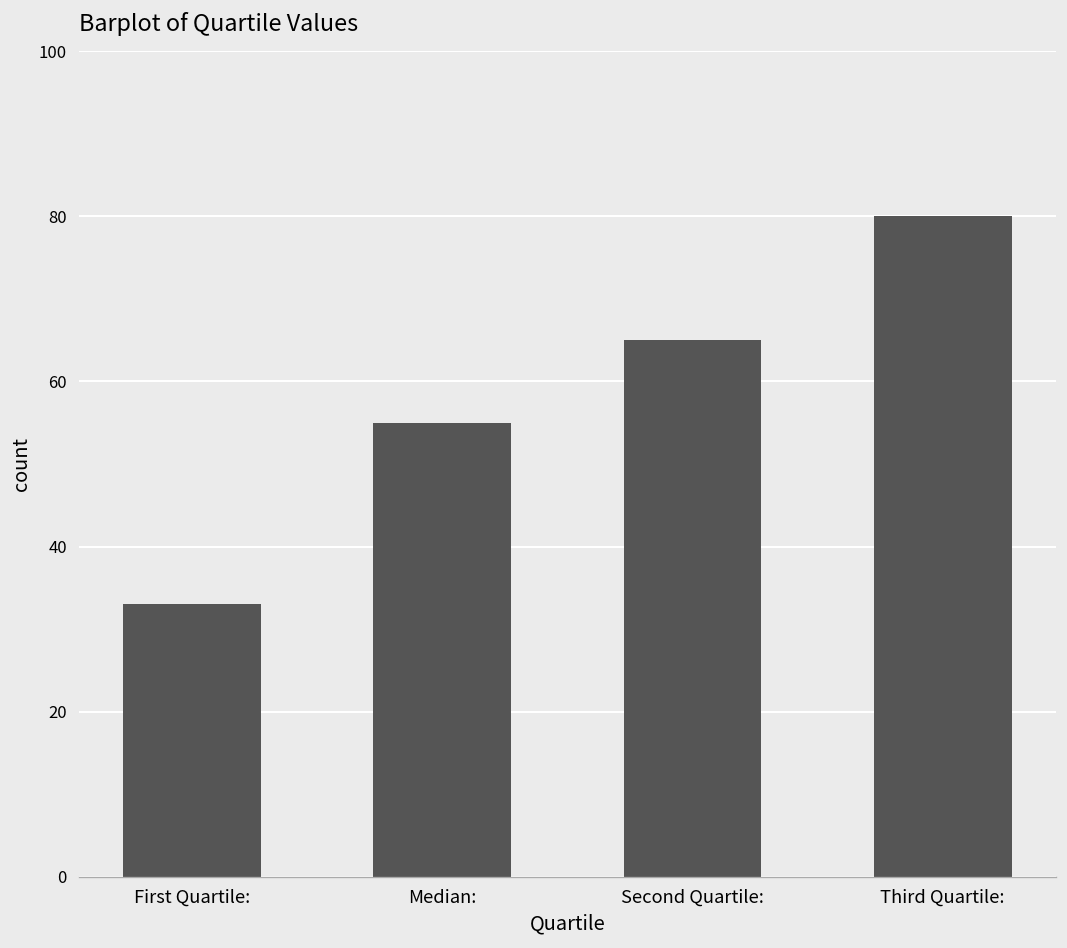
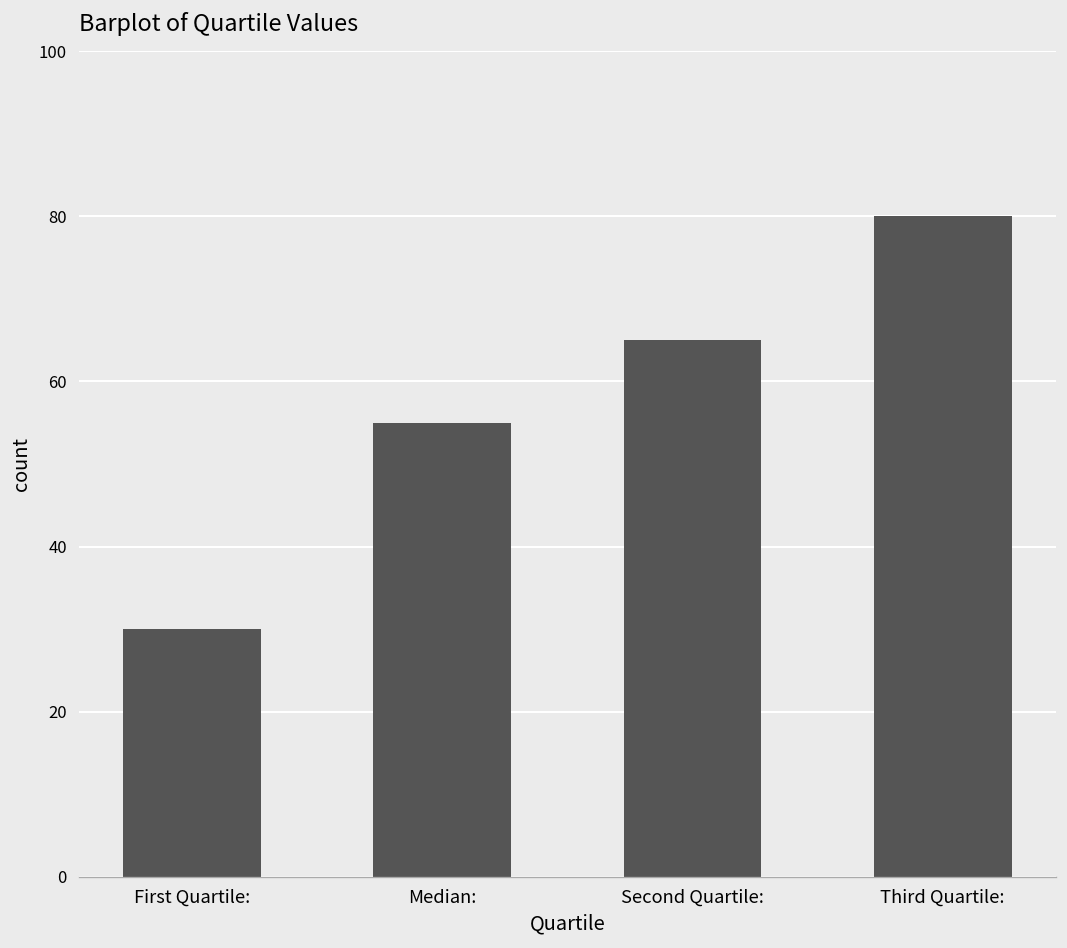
  {
-   "First Quartile:": 33,
+   "First Quartile:": 30,
    "Median:": 55,
    "Second Quartile:": 65,
    "Third Quartile:": 80
  }
